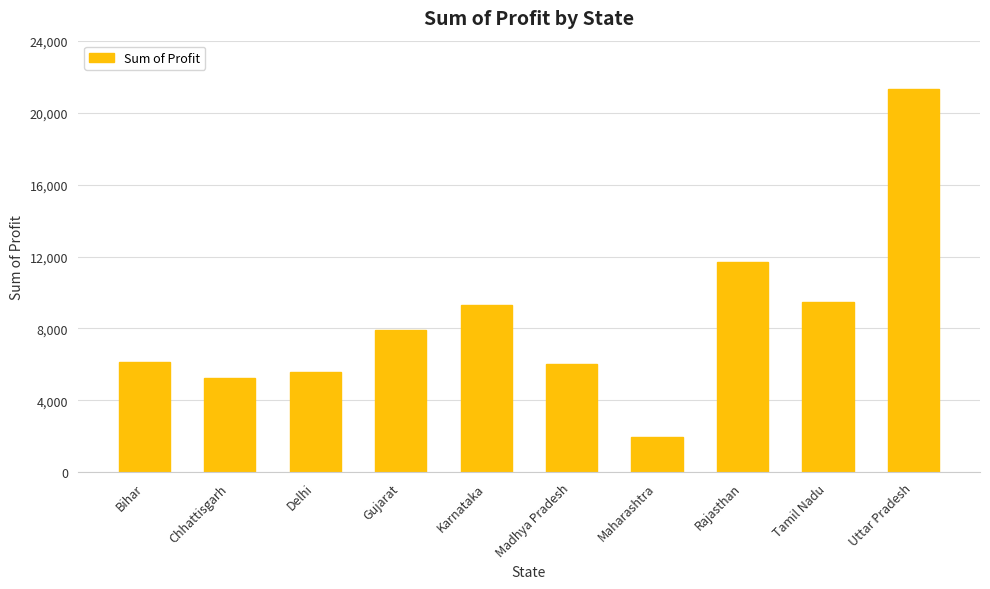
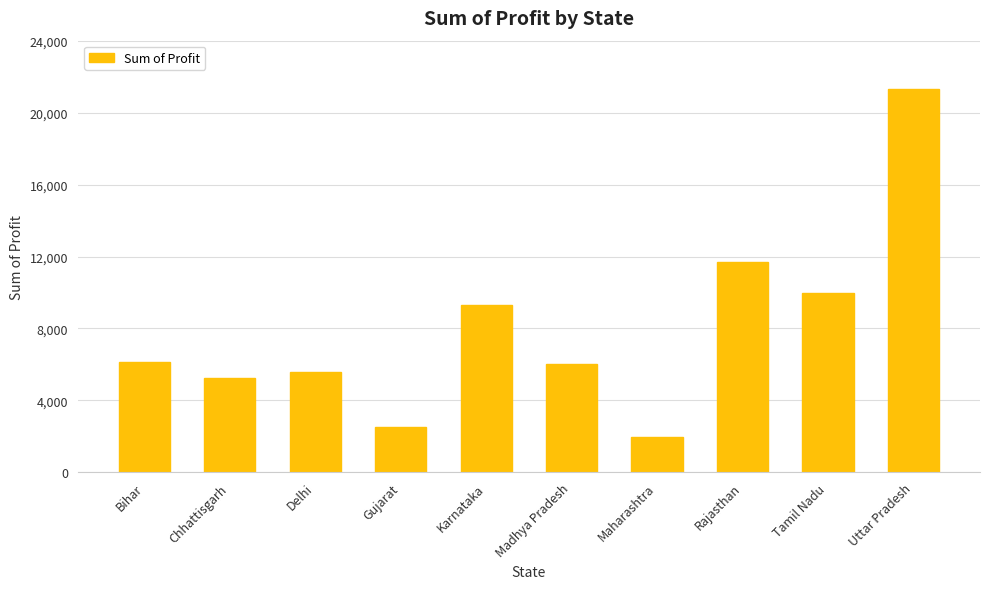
  {
    "Bihar": "6,100",
    "Chhattisgarh": "5,200",
    "Delhi": "5,600",
-   "Gujarat": "7,900",
+   "Gujarat": "2,500",
    "Karnataka": "9,300",
    "Madhya Pradesh": "6,000",
    "Maharashtra": "1,900",
    "Rajasthan": "11,700",
-   "Tamil Nadu": "9,500",
+   "Tamil Nadu": "10,000",
    "Uttar Pradesh": "21,300"
  }
